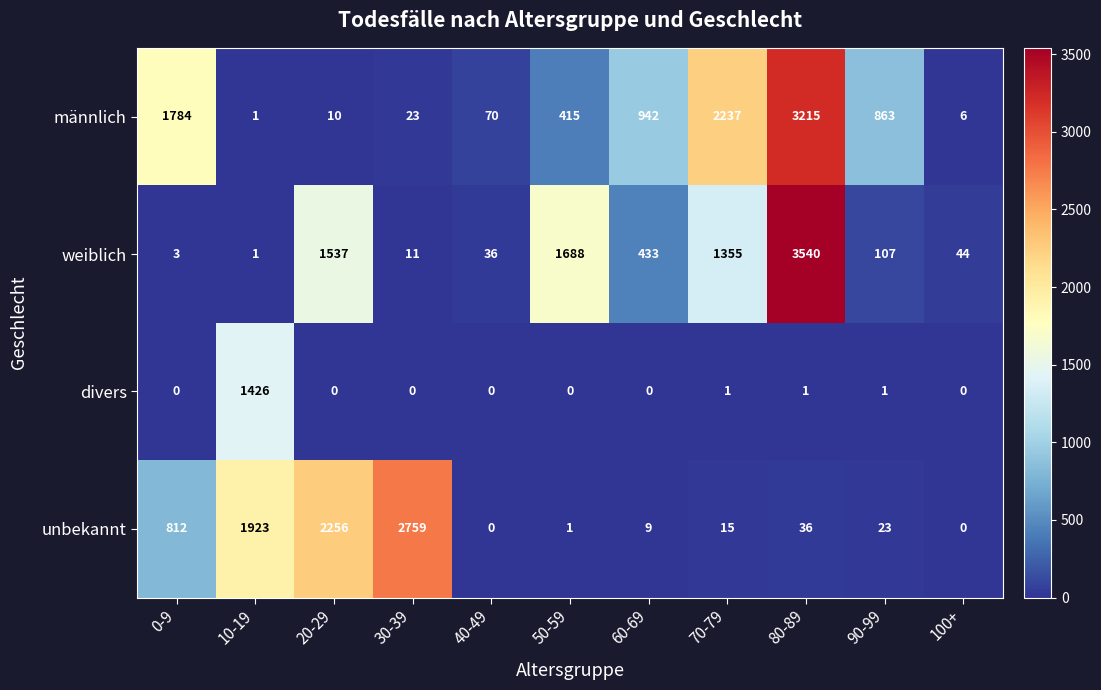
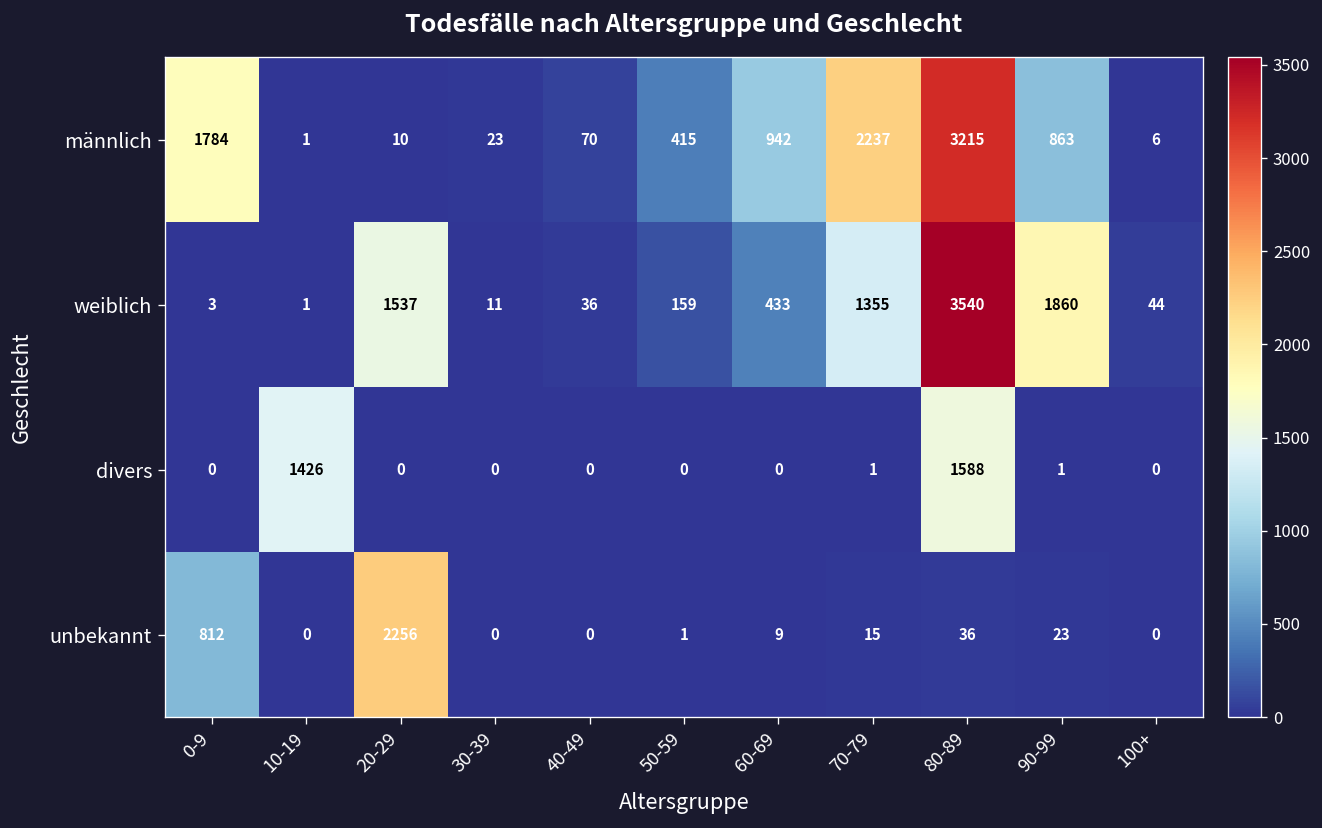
  {
    "männlich": {
      "0-9": 1784,
      "10-19": 1,
      "20-29": 10,
      "30-39": 23,
      "40-49": 70,
      "50-59": 415,
      "60-69": 942,
      "70-79": 2237,
      "80-89": 3215,
      "90-99": 863,
      "100+": 6
    },
    "weiblich": {
      "0-9": 3,
      "10-19": 1,
      "20-29": 1537,
      "30-39": 11,
      "40-49": 36,
-     "50-59": 1688,
+     "50-59": 159,
      "60-69": 433,
      "70-79": 1355,
      "80-89": 3540,
-     "90-99": 107,
+     "90-99": 1860,
      "100+": 44
    },
    "divers": {
      "0-9": 0,
      "10-19": 1426,
      "20-29": 0,
      "30-39": 0,
      "40-49": 0,
      "50-59": 0,
      "60-69": 0,
      "70-79": 1,
-     "80-89": 1,
+     "80-89": 1588,
      "90-99": 1,
      "100+": 0
    },
    "unbekannt": {
      "0-9": 812,
-     "10-19": 1923,
+     "10-19": 0,
      "20-29": 2256,
-     "30-39": 2759,
+     "30-39": 0,
      "40-49": 0,
      "50-59": 1,
      "60-69": 9,
      "70-79": 15,
      "80-89": 36,
      "90-99": 23,
      "100+": 0
    }
  }
